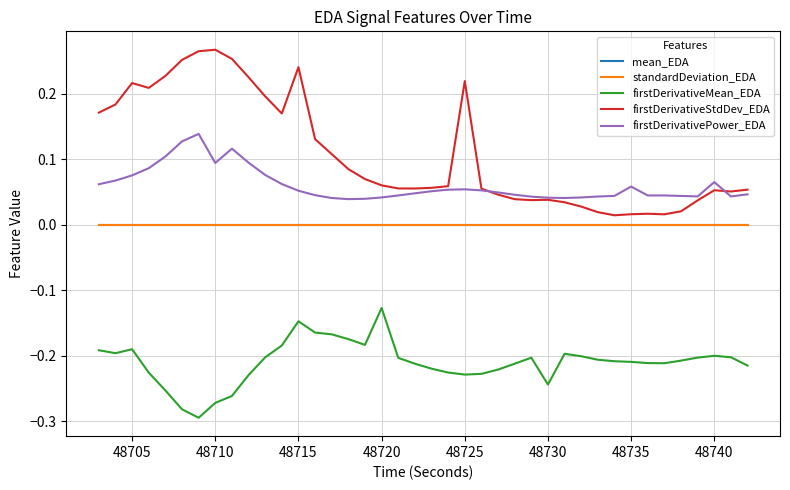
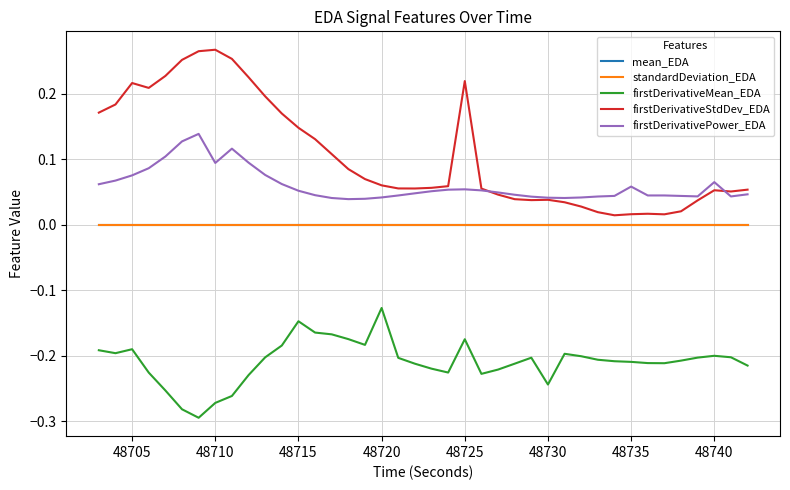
  {
    "standardDeviation_EDA": {
      "48705": 0.00,
      "48710": 0.00,
      "48715": 0.00,
      "48720": 0.00,
      "48725": 0.00,
      "48730": 0.00,
      "48735": 0.00,
      "48740": 0.00
    },
    "firstDerivativeMean_EDA": {
      "48705": -0.19,
      "48710": -0.27,
      "48715": -0.15,
      "48720": -0.13,
-     "48725": -0.23,
+     "48725": -0.17,
      "48730": -0.24,
      "48735": -0.21,
      "48740": -0.20
    },
    "firstDerivativeStdDev_EDA": {
      "48705": 0.22,
      "48710": 0.27,
-     "48715": 0.24,
+     "48715": 0.15,
      "48720": 0.06,
      "48725": 0.22,
      "48735": 0.02,
      "48740": 0.05
    },
    "firstDerivativePower_EDA": {
      "48705": 0.08,
      "48710": 0.09,
      "48715": 0.05,
      "48720": 0.04,
      "48725": 0.05,
      "48735": 0.06,
      "48740": 0.07
    }
  }
